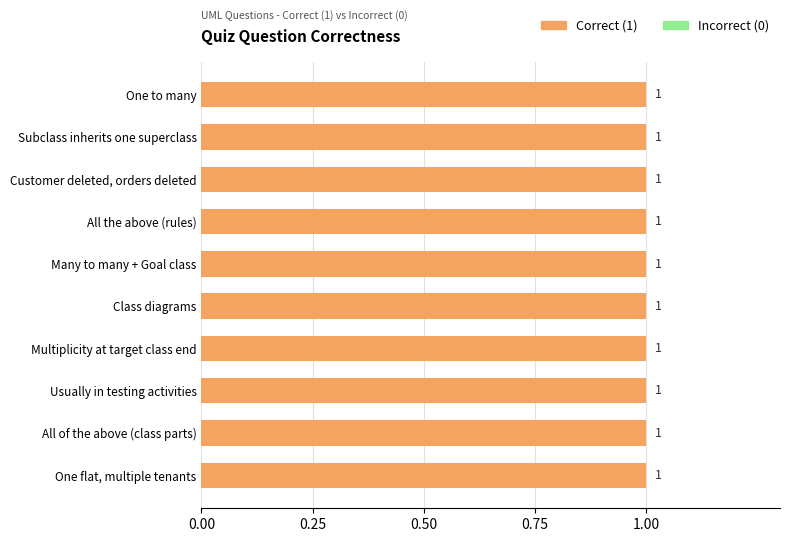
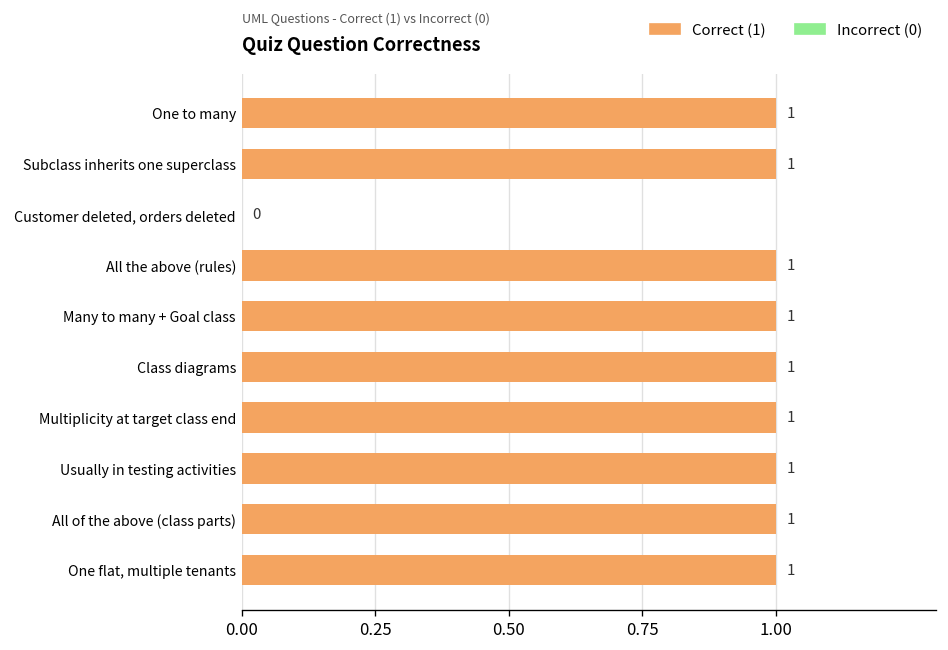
  {
    "One to many": 1,
    "Subclass inherits one superclass": 1,
-   "Customer deleted, orders deleted": 1,
+   "Customer deleted, orders deleted": 0,
    "All the above (rules)": 1,
    "Many to many + Goal class": 1,
    "Class diagrams": 1,
    "Multiplicity at target class end": 1,
    "Usually in testing activities": 1,
    "All of the above (class parts)": 1,
    "One flat, multiple tenants": 1
  }
